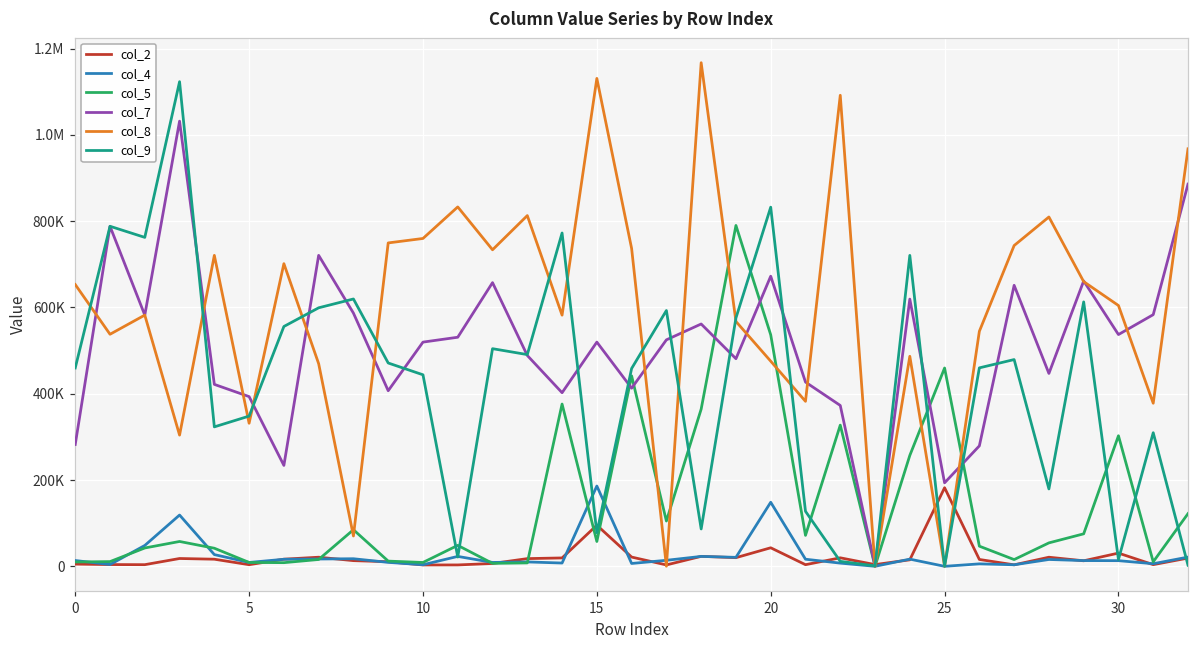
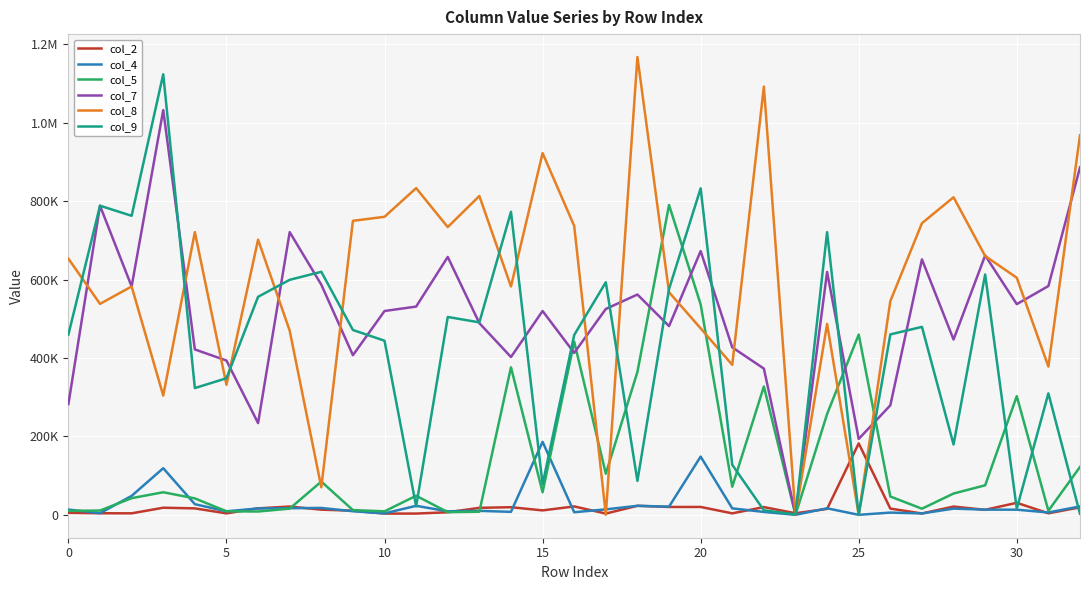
  {
    "col_2": {
-     "15": 100000,
-     "20": 40000,
+     "15": 10000,
+     "20": 20000,
      "25": 180000,
      "30": 30000
    },
    "col_4": {
      "15": 190000,
      "20": 150000
    },
    "col_7": {
      "0": 280000,
      "5": 390000,
      "10": 520000,
      "15": 520000,
      "20": 670000,
      "25": 190000,
      "30": 540000
    },
    "col_8": {
      "0": 650000,
      "5": 330000,
      "10": 760000,
-     "15": 1130000,
+     "15": 920000,
      "20": 480000,
      "30": 600000
    }
  }
